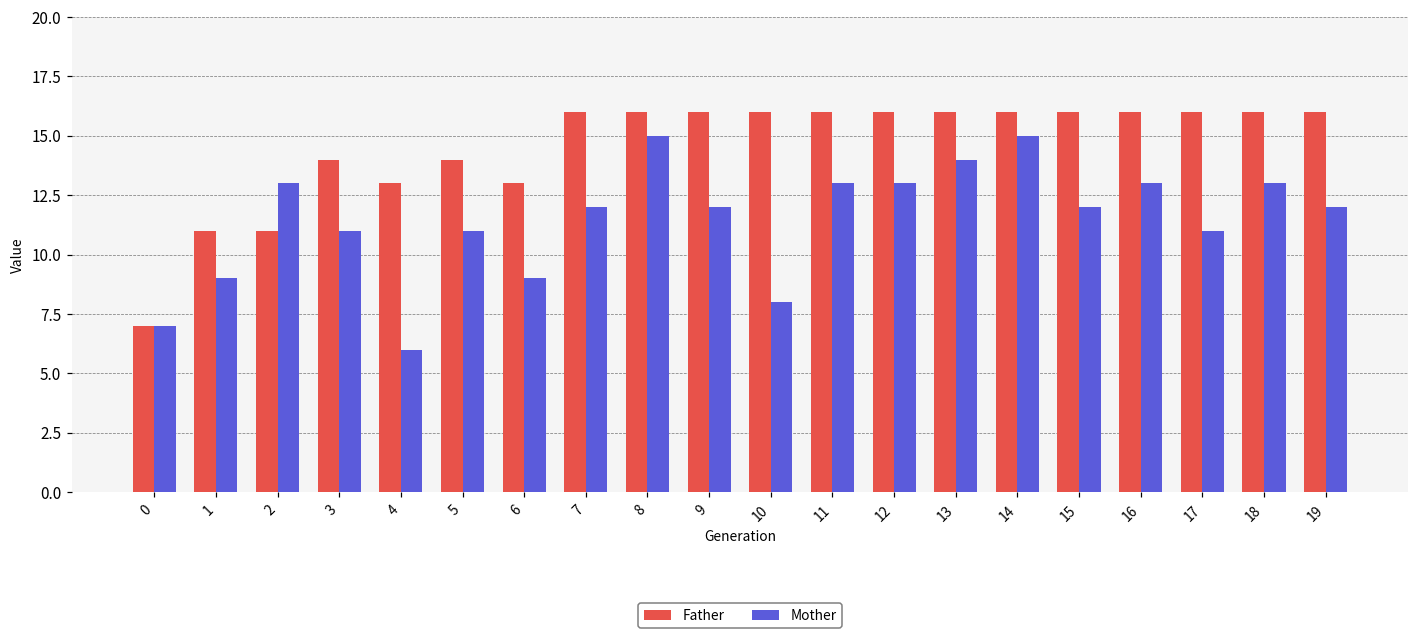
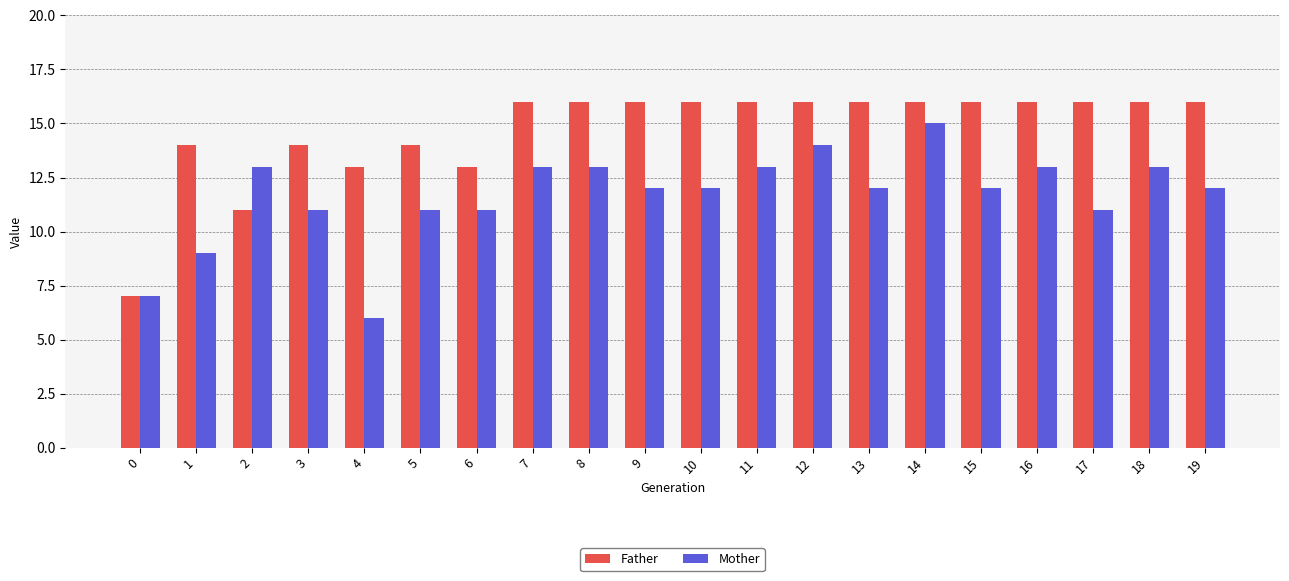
  {
    "Father": {
      "0": 7,
-     "1": 11,
+     "1": 14,
      "2": 11,
      "3": 14,
      "4": 13,
      "5": 14,
      "6": 13,
      "7": 16,
      "8": 16,
      "9": 16,
      "10": 16,
      "11": 16,
      "12": 16,
      "13": 16,
      "14": 16,
      "15": 16,
      "16": 16,
      "17": 16,
      "18": 16,
      "19": 16
    },
    "Mother": {
      "0": 7,
      "1": 9,
      "2": 13,
      "3": 11,
      "4": 6,
      "5": 11,
-     "6": 9,
-     "7": 12,
-     "8": 15,
+     "6": 11,
+     "7": 13,
+     "8": 13,
      "9": 12,
-     "10": 8,
+     "10": 12,
      "11": 13,
-     "12": 13,
-     "13": 14,
+     "12": 14,
+     "13": 12,
      "14": 15,
      "15": 12,
      "16": 13,
      "17": 11,
      "18": 13,
      "19": 12
    }
  }
